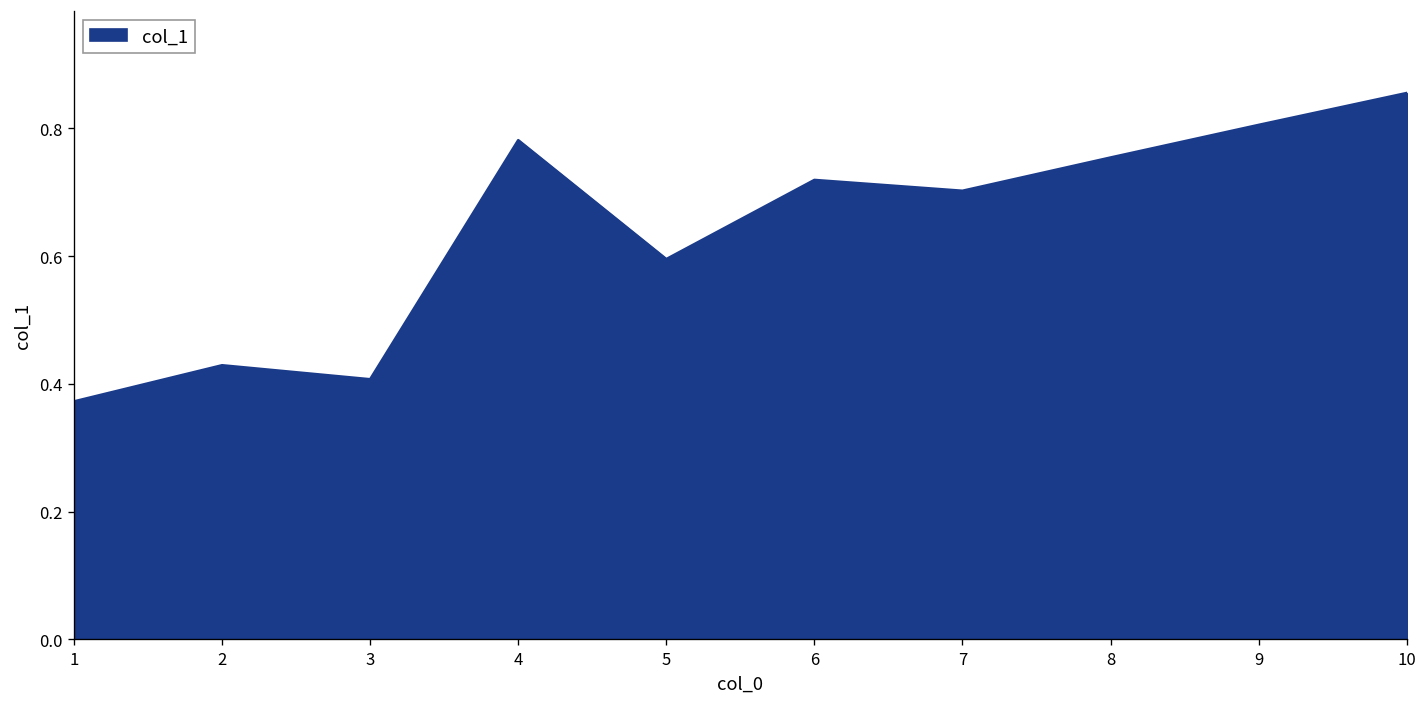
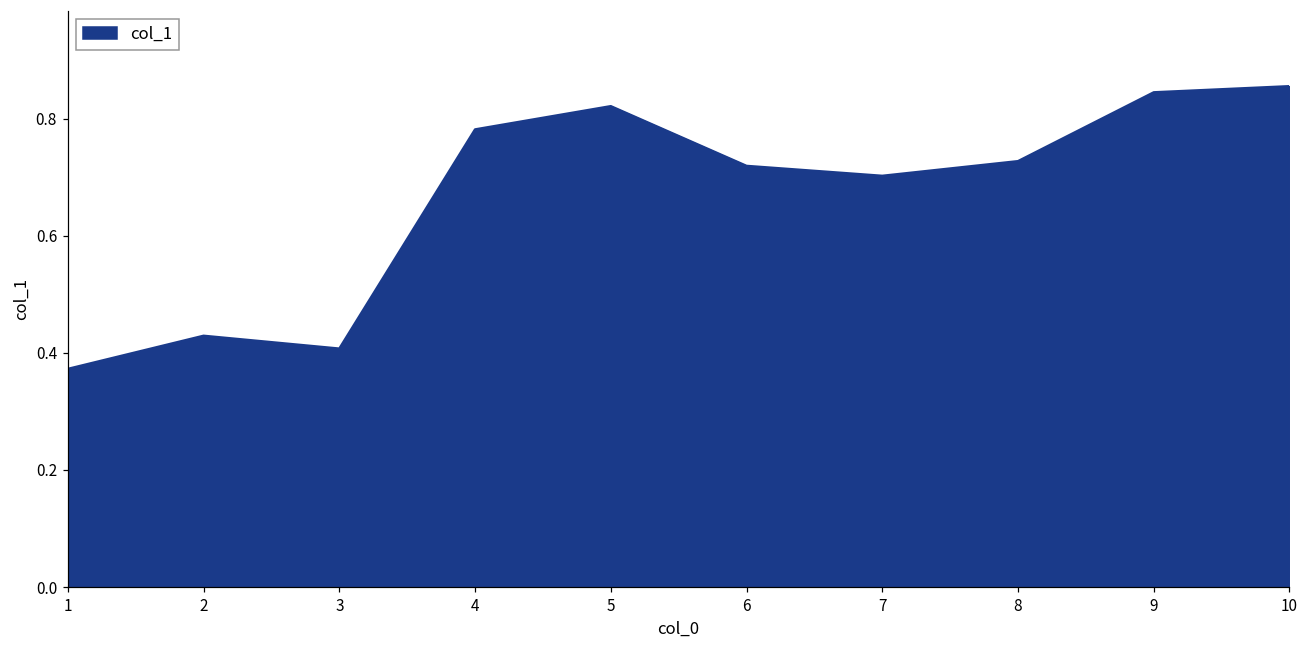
  {
    "1": 0.37,
    "2": 0.43,
    "3": 0.41,
    "4": 0.78,
-   "5": 0.60,
+   "5": 0.82,
    "6": 0.72,
    "7": 0.70,
-   "8": 0.75,
-   "9": 0.81,
+   "8": 0.73,
+   "9": 0.85,
    "10": 0.86
  }
